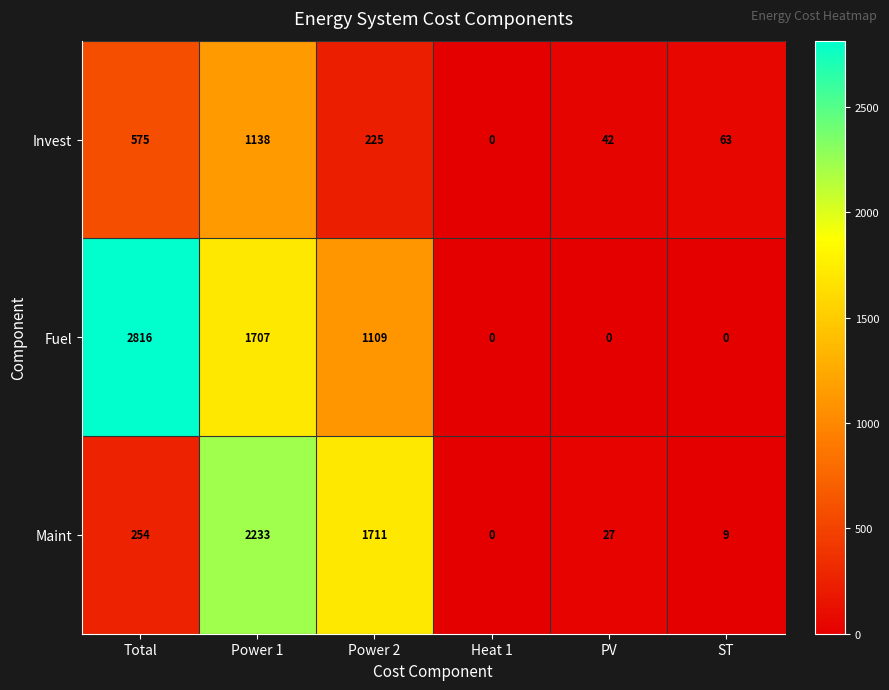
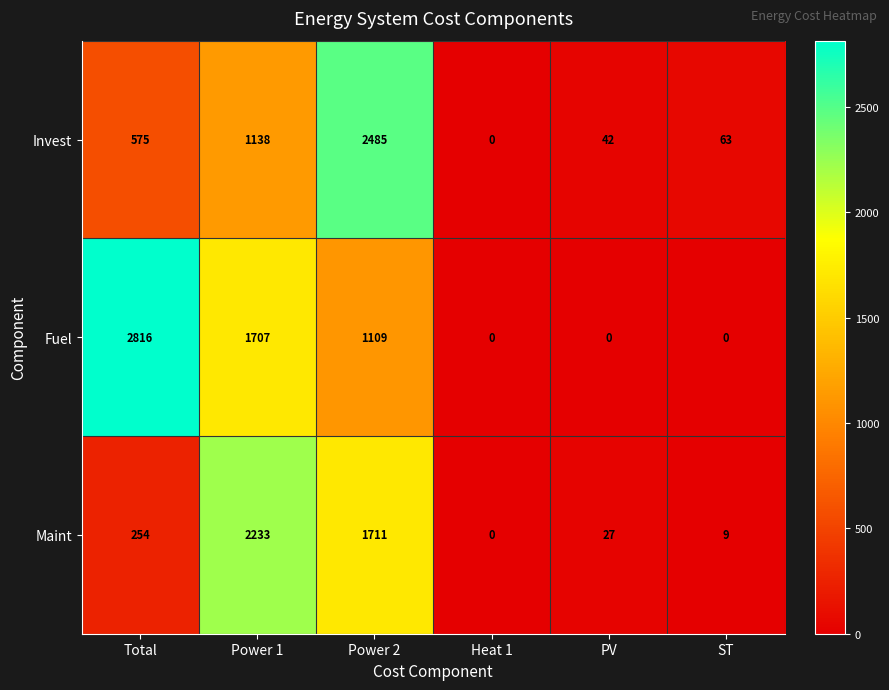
  {
    "Invest": {
      "Total": 575,
      "Power 1": 1138,
-     "Power 2": 225,
+     "Power 2": 2485,
      "Heat 1": 0,
      "PV": 42,
      "ST": 63
    },
    "Fuel": {
      "Total": 2816,
      "Power 1": 1707,
      "Power 2": 1109,
      "Heat 1": 0,
      "PV": 0,
      "ST": 0
    },
    "Maint": {
      "Total": 254,
      "Power 1": 2233,
      "Power 2": 1711,
      "Heat 1": 0,
      "PV": 27,
      "ST": 9
    }
  }
